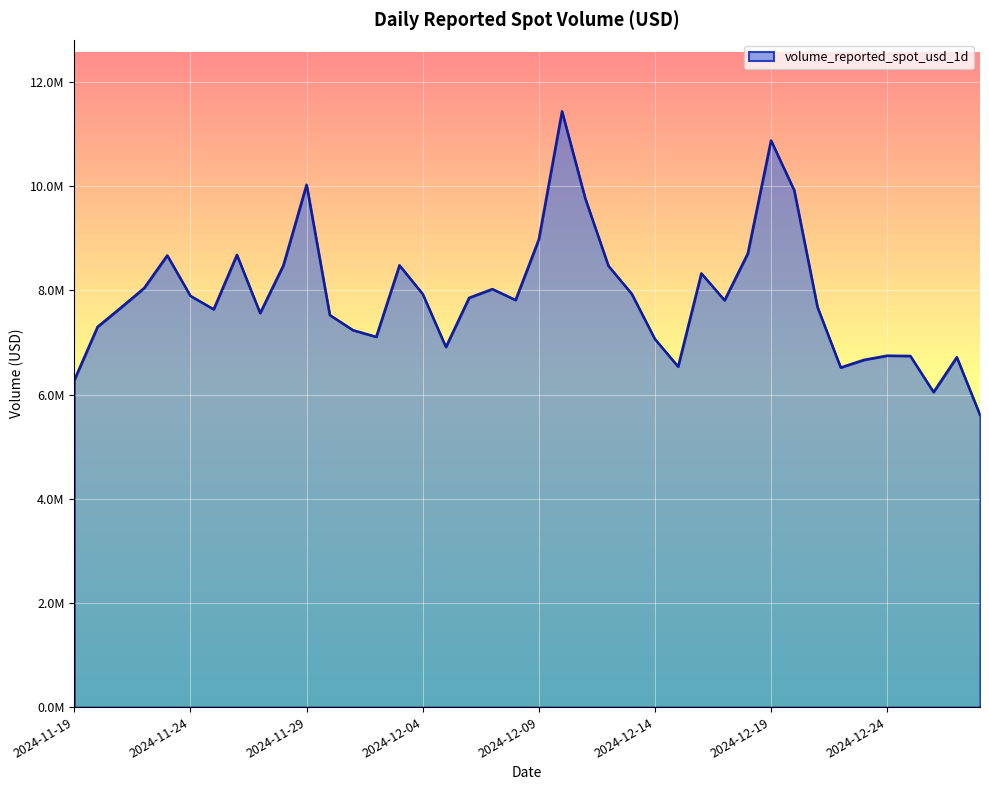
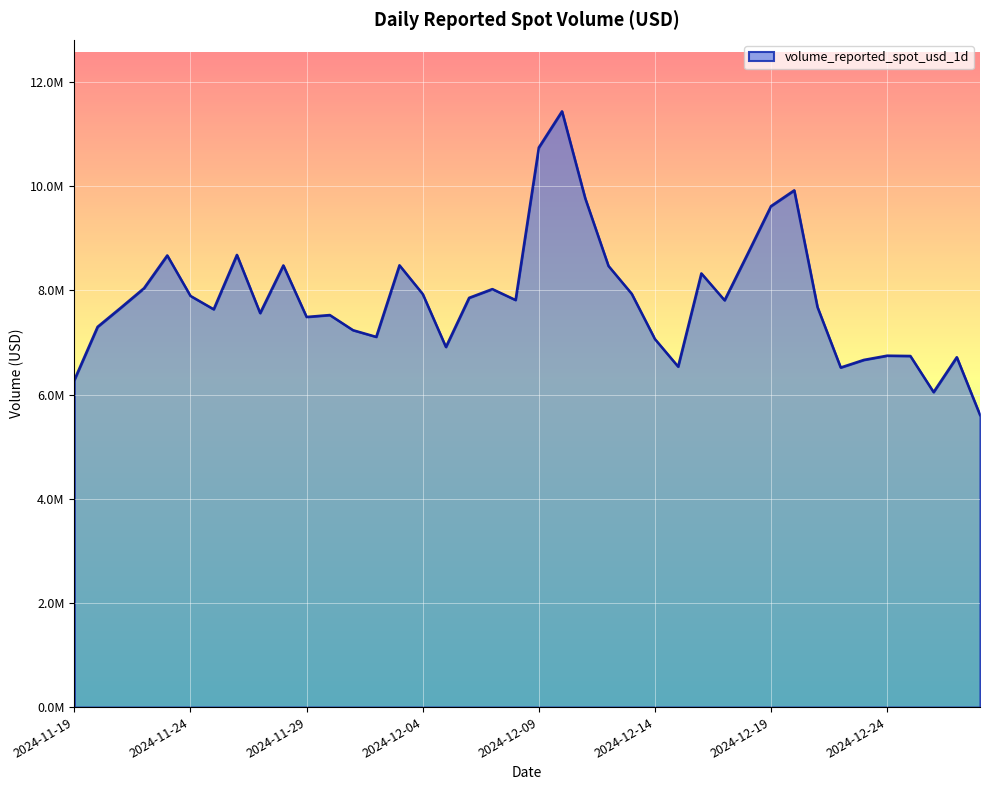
  {
    "2024-11-19": 6300000,
    "2024-11-24": 7900000,
-   "2024-11-29": 10000000,
+   "2024-11-29": 7500000,
    "2024-12-04": 7900000,
-   "2024-12-09": 9000000,
+   "2024-12-09": 10700000,
    "2024-12-14": 7100000,
-   "2024-12-19": 10900000,
+   "2024-12-19": 9600000,
    "2024-12-24": 6700000
  }
